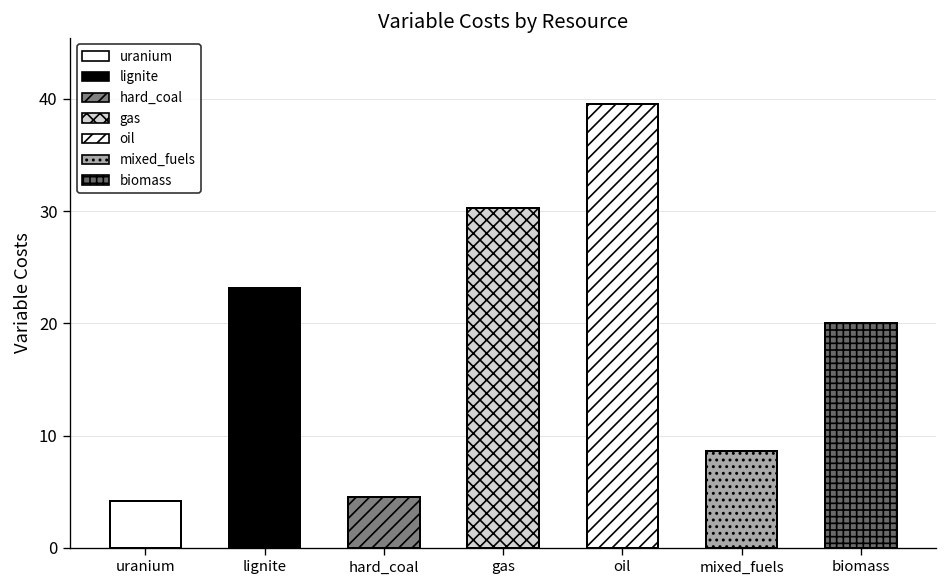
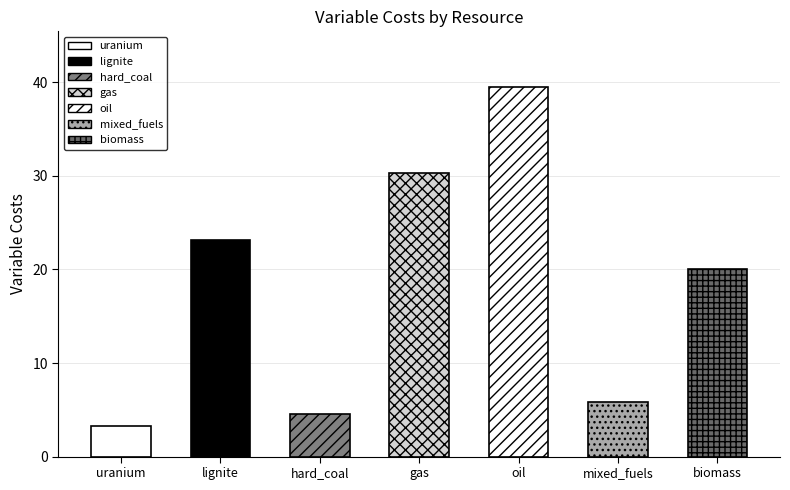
  {
-   "uranium": 4,
+   "uranium": 3,
    "lignite": 23,
    "hard_coal": 5,
    "gas": 30,
    "oil": 40,
-   "mixed_fuels": 9,
+   "mixed_fuels": 6,
    "biomass": 20
  }
